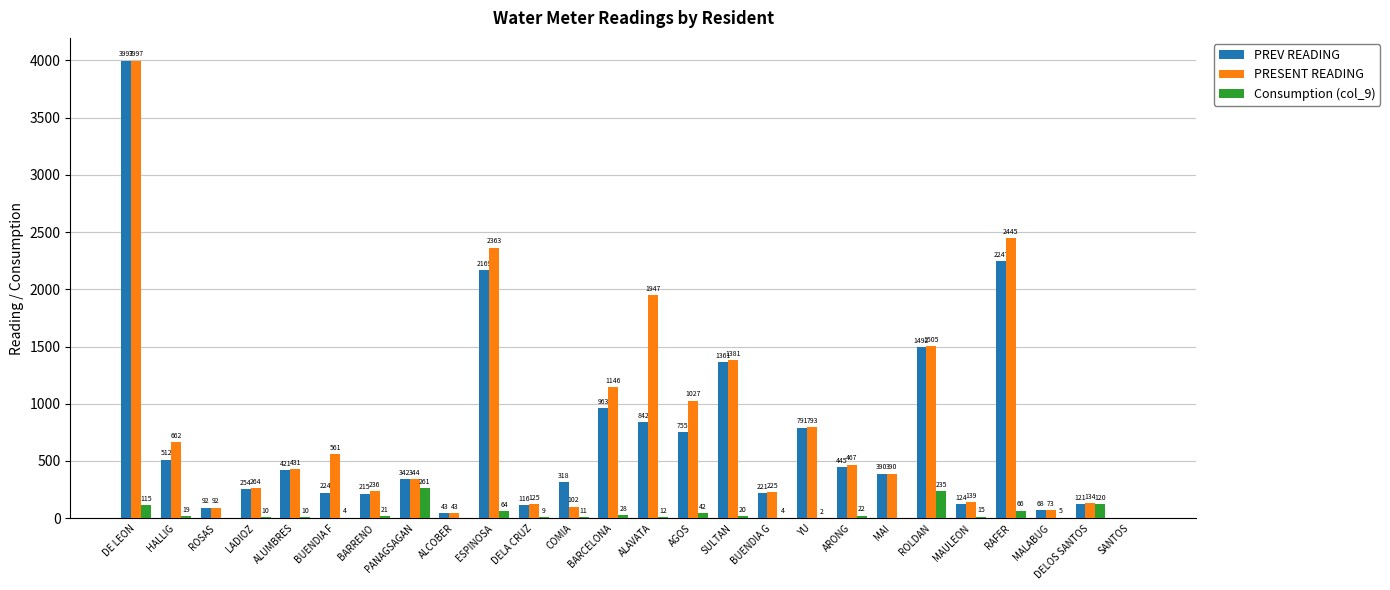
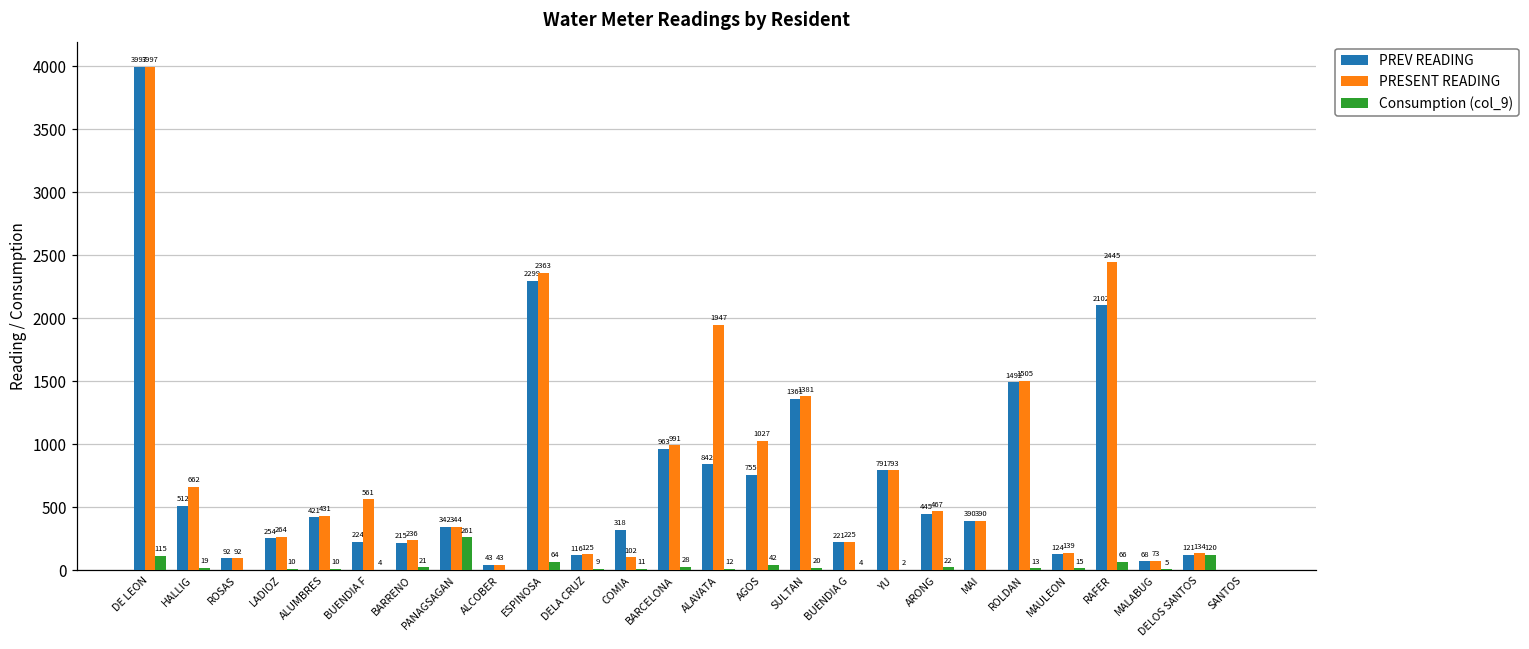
  {
    "PREV READING": {
      "HALLIG": 512,
      "ROSAS": 92,
      "LADIOZ": 254,
      "ALUMBRES": 421,
      "BUENDIA F": 224,
      "BARRENO": 215,
      "PANAGSAGAN": 342,
      "ALCOBER": 43,
-     "ESPINOSA": 2169,
+     "ESPINOSA": 2299,
      "DELA CRUZ": 116,
      "COMIA": 318,
      "BARCELONA": 963,
      "ALAVATA": 842,
      "AGOS": 755,
      "BUENDIA G": 221,
      "YU": 791,
      "ARONG": 445,
      "MAI": 390,
      "MAULEON": 124,
-     "RAFER": 2247,
+     "RAFER": 2102,
      "MALABUG": 68,
      "DELOS SANTOS": 121
    },
    "PRESENT READING": {
      "HALLIG": 662,
      "ROSAS": 92,
      "LADIOZ": 264,
      "ALUMBRES": 431,
      "BUENDIA F": 561,
      "BARRENO": 236,
      "PANAGSAGAN": 344,
      "ALCOBER": 43,
      "ESPINOSA": 2363,
      "DELA CRUZ": 125,
      "COMIA": 102,
-     "BARCELONA": 1146,
+     "BARCELONA": 991,
      "ALAVATA": 1947,
      "AGOS": 1027,
      "BUENDIA G": 225,
      "YU": 793,
      "ARONG": 467,
      "MAI": 390,
      "MAULEON": 139,
      "RAFER": 2445,
      "MALABUG": 73,
      "DELOS SANTOS": 134
    },
    "Consumption (col_9)": {
      "DE LEON": 115,
      "HALLIG": 19,
      "LADIOZ": 10,
      "ALUMBRES": 10,
      "BUENDIA F": 4,
      "BARRENO": 21,
      "PANAGSAGAN": 261,
      "ESPINOSA": 64,
      "DELA CRUZ": 9,
      "COMIA": 11,
      "BARCELONA": 28,
      "ALAVATA": 12,
      "AGOS": 42,
      "SULTAN": 20,
      "BUENDIA G": 4,
      "YU": 2,
      "ARONG": 22,
-     "ROLDAN": 235,
+     "ROLDAN": 13,
      "MAULEON": 15,
      "RAFER": 66,
      "MALABUG": 5,
      "DELOS SANTOS": 120
    }
  }
